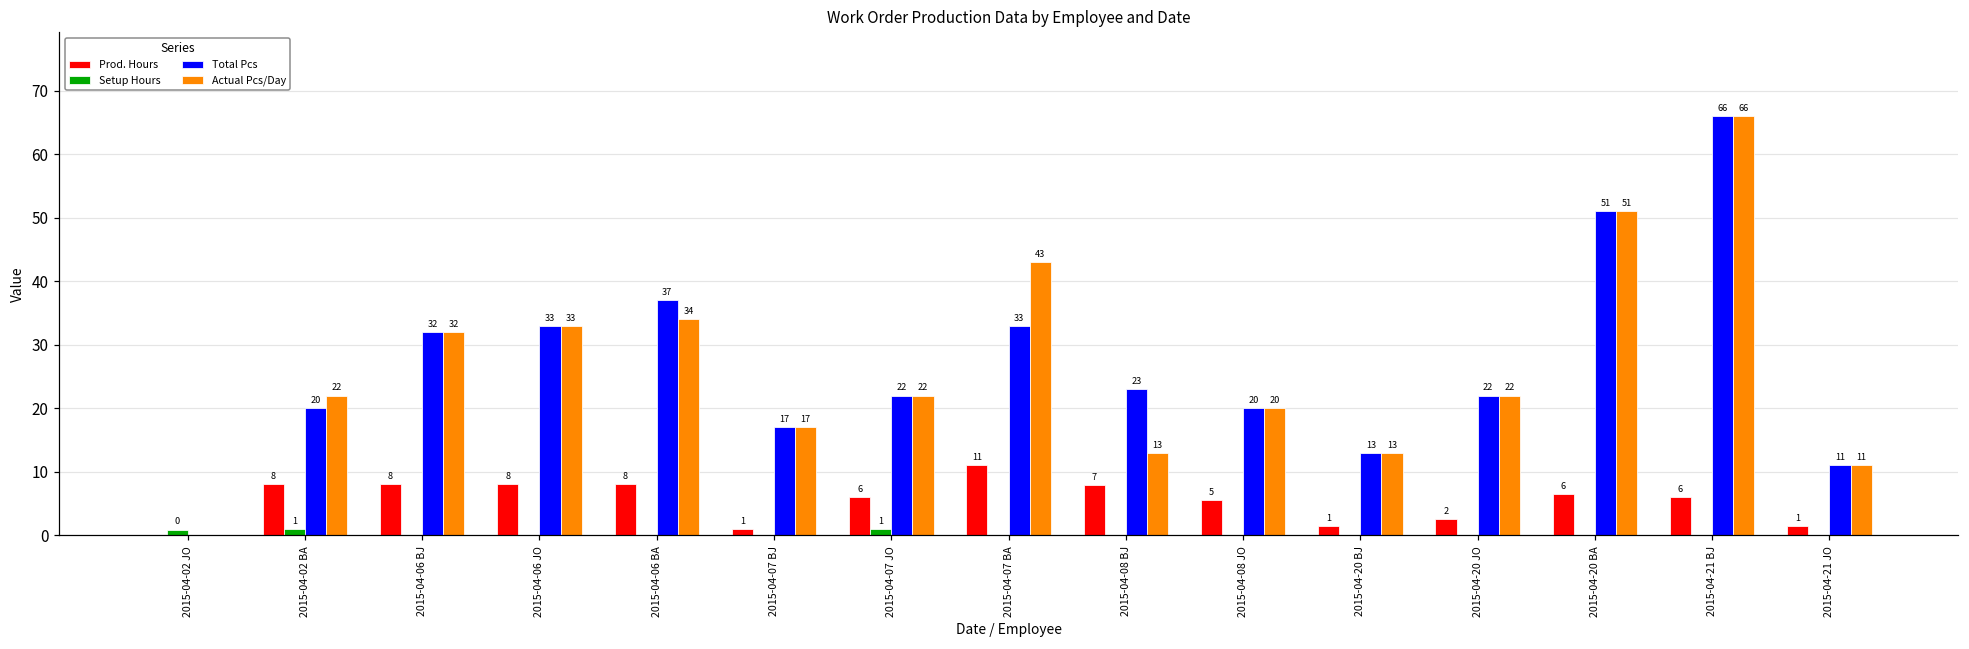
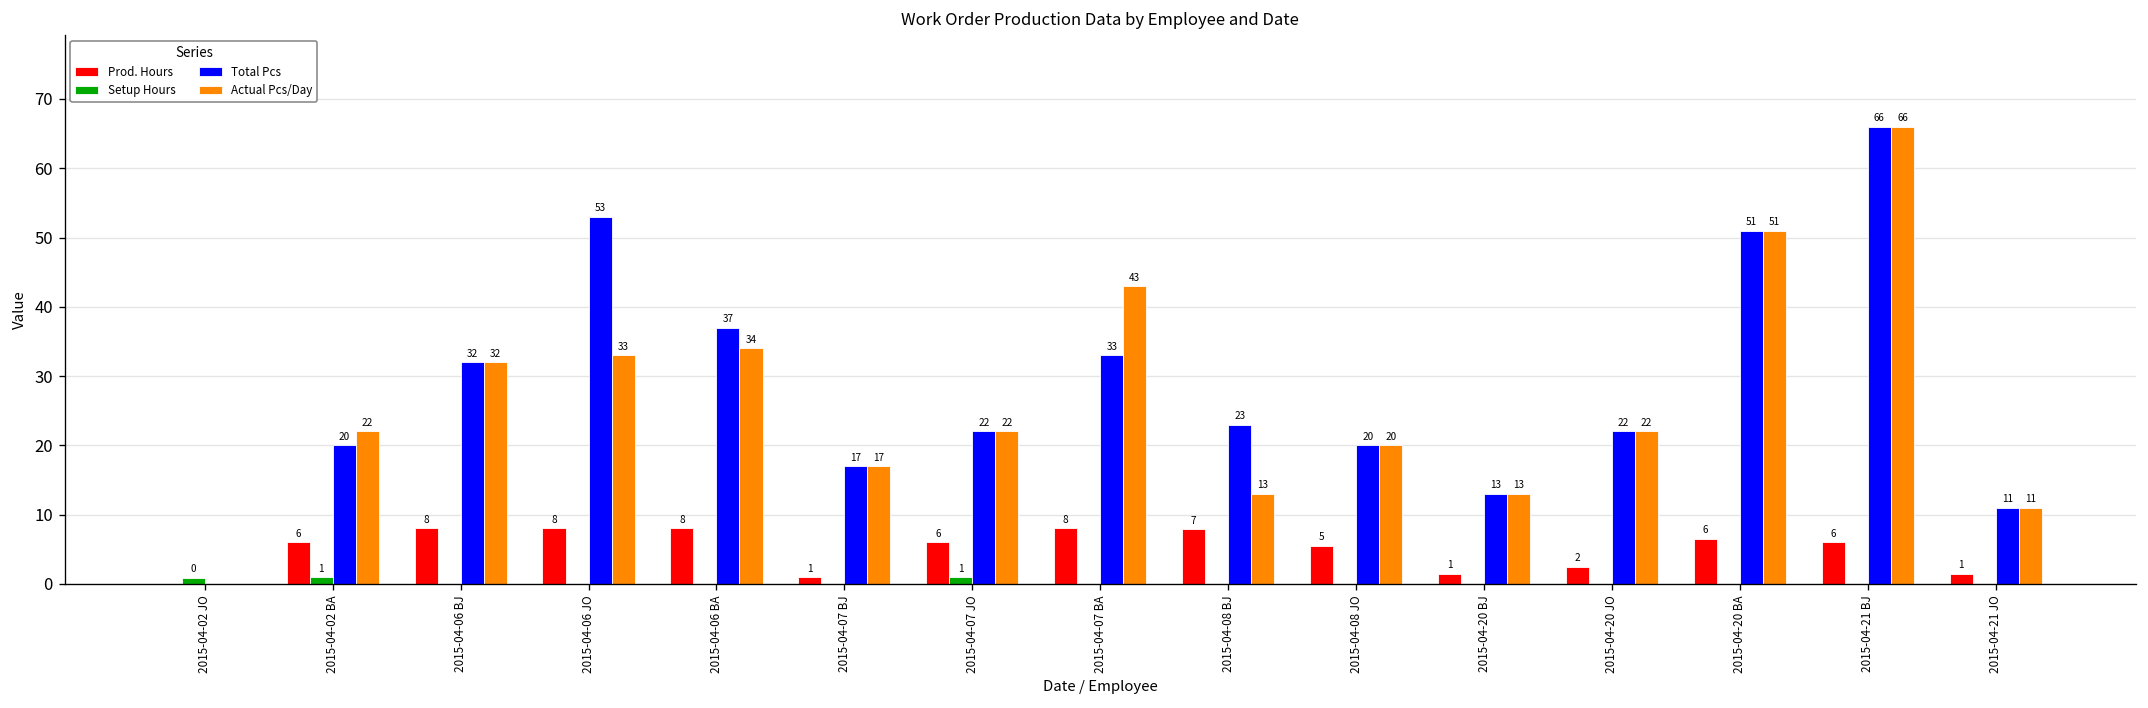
  {
    "Prod. Hours": {
      "2015-04-02 JO": 0,
-     "2015-04-02 BA": 8,
+     "2015-04-02 BA": 6,
      "2015-04-06 BJ": 8,
      "2015-04-06 JO": 8,
      "2015-04-06 BA": 8,
      "2015-04-07 BJ": 1,
      "2015-04-07 JO": 6,
-     "2015-04-07 BA": 11,
+     "2015-04-07 BA": 8,
      "2015-04-08 JO": 5,
      "2015-04-20 BJ": 1,
      "2015-04-20 JO": 2,
      "2015-04-20 BA": 6,
      "2015-04-21 BJ": 6,
      "2015-04-21 JO": 1
    },
    "Setup Hours": {
      "2015-04-02 BA": 1,
      "2015-04-07 JO": 1
    },
    "Total Pcs": {
      "2015-04-02 JO": 0,
      "2015-04-02 BA": 20,
      "2015-04-06 BJ": 32,
-     "2015-04-06 JO": 33,
+     "2015-04-06 JO": 53,
      "2015-04-06 BA": 37,
      "2015-04-07 BJ": 17,
      "2015-04-07 JO": 22,
      "2015-04-07 BA": 33,
      "2015-04-08 BJ": 23,
      "2015-04-08 JO": 20,
      "2015-04-20 BJ": 13,
      "2015-04-20 JO": 22,
      "2015-04-20 BA": 51,
      "2015-04-21 BJ": 66,
      "2015-04-21 JO": 11
    },
    "Actual Pcs/Day": {
      "2015-04-02 BA": 22,
      "2015-04-06 BJ": 32,
      "2015-04-06 JO": 33,
      "2015-04-06 BA": 34,
      "2015-04-07 BJ": 17,
      "2015-04-07 JO": 22,
      "2015-04-07 BA": 43,
      "2015-04-08 BJ": 13,
      "2015-04-08 JO": 20,
      "2015-04-20 BJ": 13,
      "2015-04-20 JO": 22,
      "2015-04-20 BA": 51,
      "2015-04-21 BJ": 66,
      "2015-04-21 JO": 11
    }
  }
